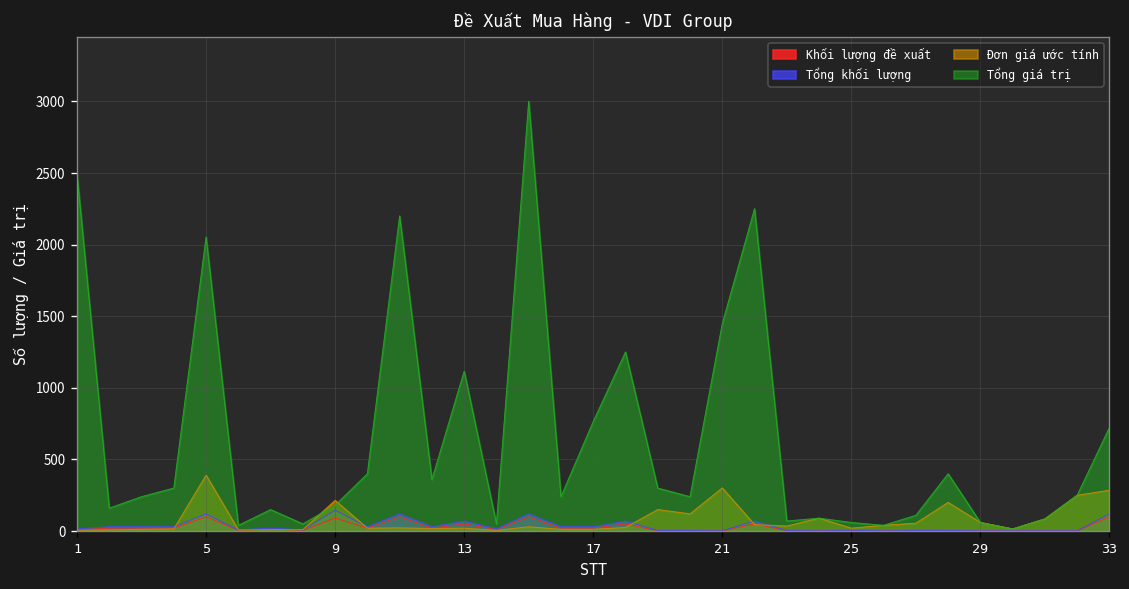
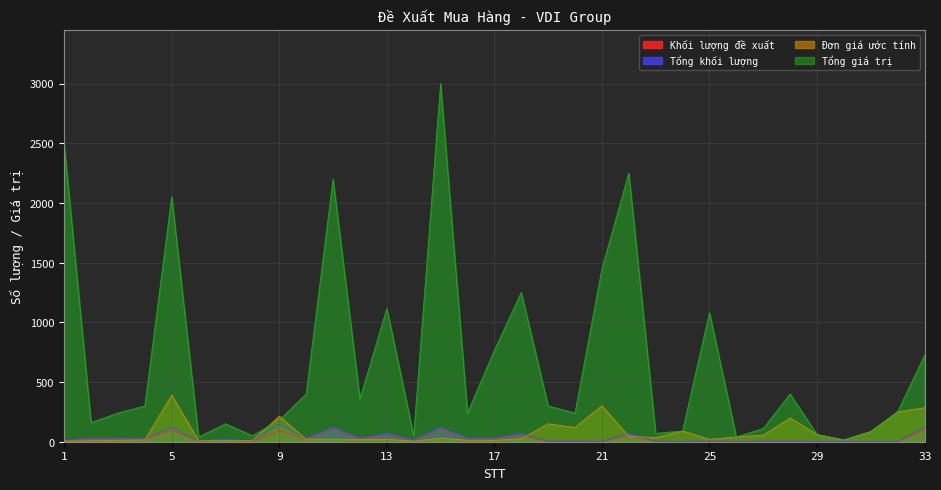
  {
    "Khối lượng đề xuất": {
      "9": 90
    },
    "Tổng khối lượng": {
      "9": 150
    },
    "Đơn giá ước tính": {
      "5": 390,
      "9": 210,
      "13": 20,
      "21": 300,
      "33": 290
    },
    "Tổng giá trị": {
      "1": 2490,
      "5": 2050,
      "9": 180,
      "13": 1120,
      "17": 770,
      "21": 1450,
-     "25": 60,
+     "25": 1080,
      "33": 720
    }
  }
